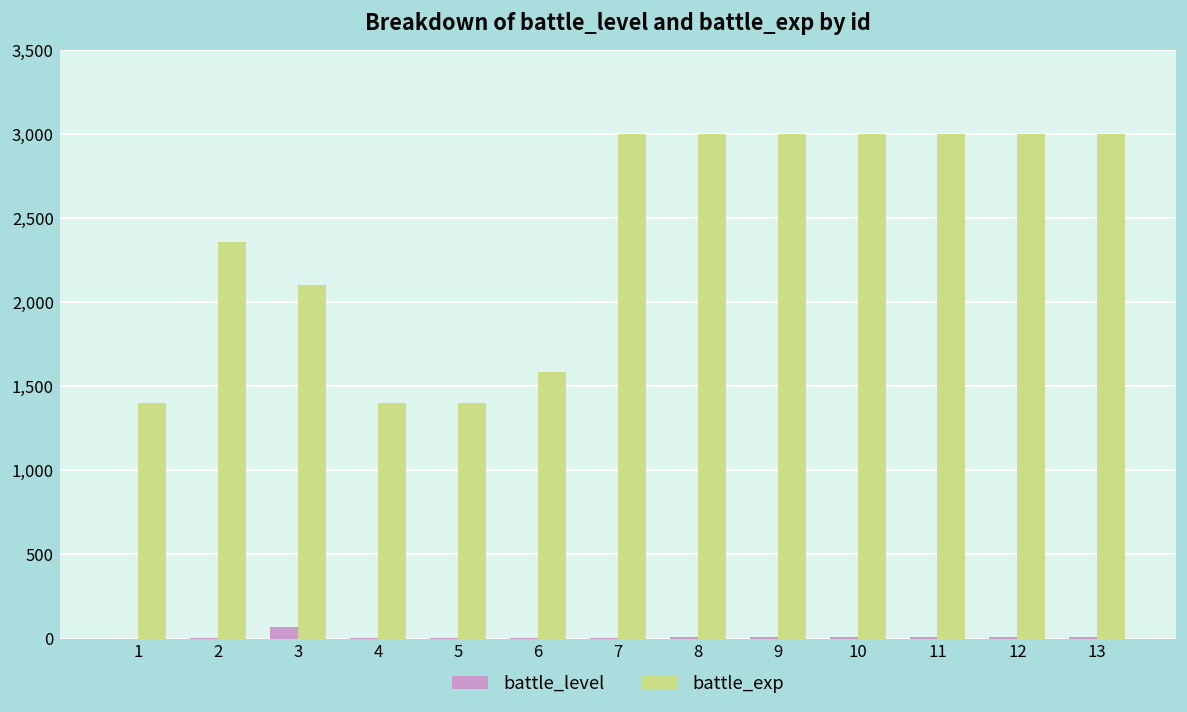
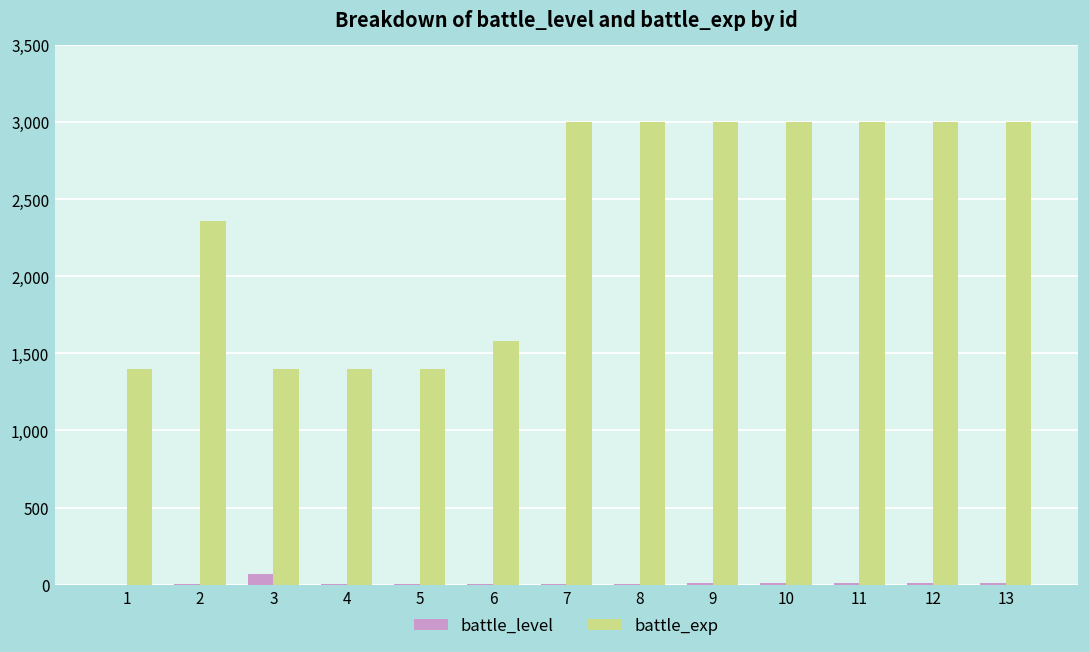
  {
    "battle_level": {
      "1": "0",
      "3": "70"
    },
    "battle_exp": {
      "1": "1,400",
      "2": "2,360",
-     "3": "2,110",
+     "3": "1,400",
      "4": "1,400",
      "5": "1,400",
      "6": "1,580",
      "7": "3,000",
      "8": "3,000",
      "9": "3,000",
      "10": "3,000",
      "11": "3,000",
      "12": "3,000",
      "13": "3,000"
    }
  }
